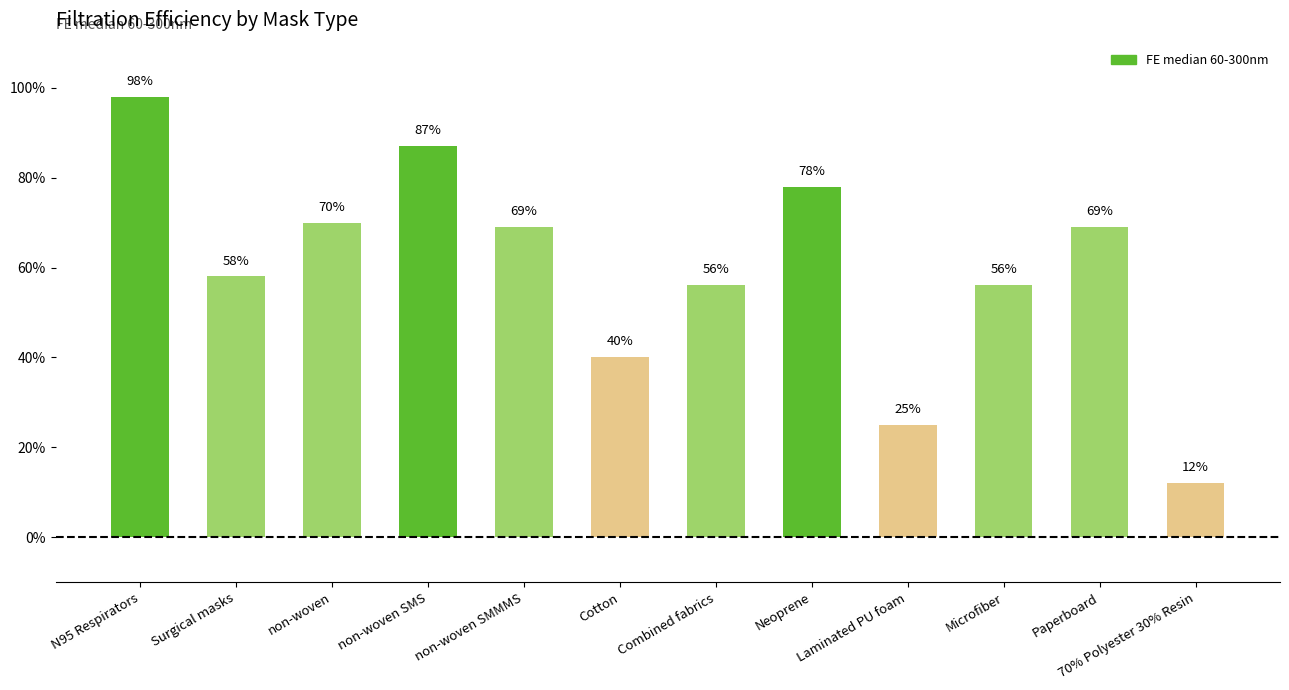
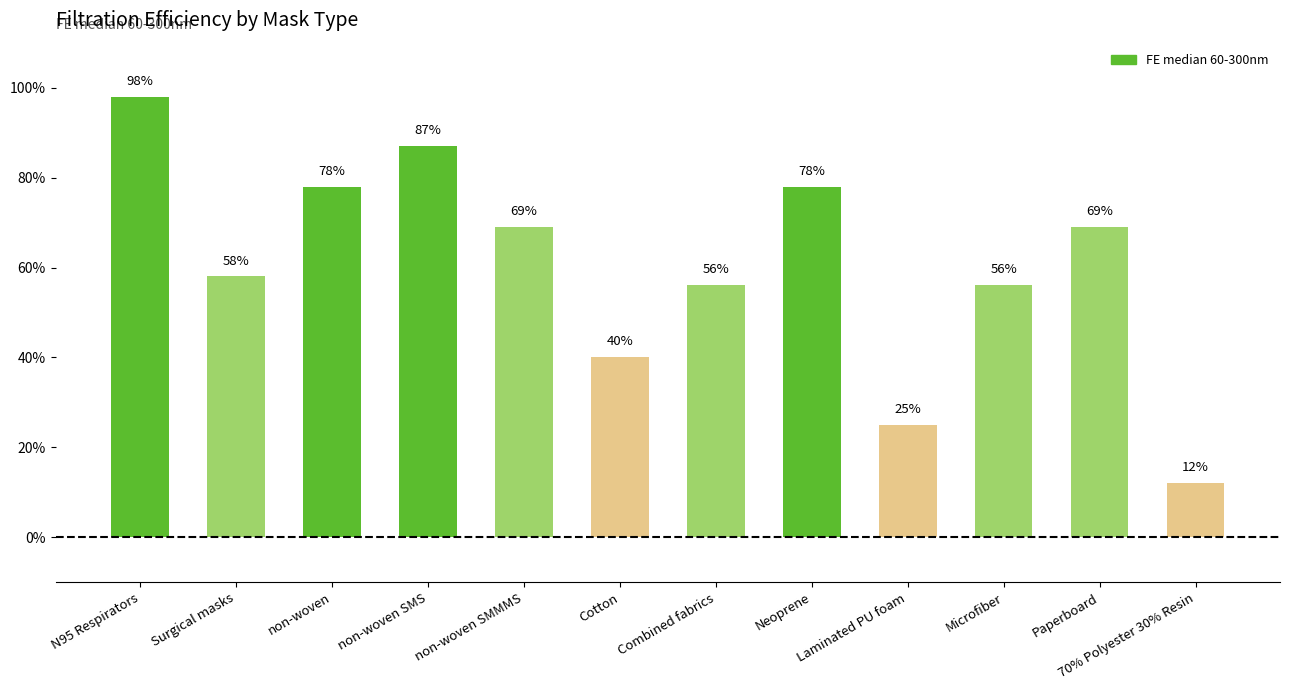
  {
    "N95 Respirators": "98%",
    "Surgical masks": "58%",
-   "non-woven": "70%",
+   "non-woven": "78%",
    "non-woven SMS": "87%",
    "non-woven SMMMS": "69%",
    "Cotton": "40%",
    "Combined fabrics": "56%",
    "Neoprene": "78%",
    "Laminated PU foam": "25%",
    "Microfiber": "56%",
    "Paperboard": "69%",
    "70% Polyester 30% Resin": "12%"
  }
